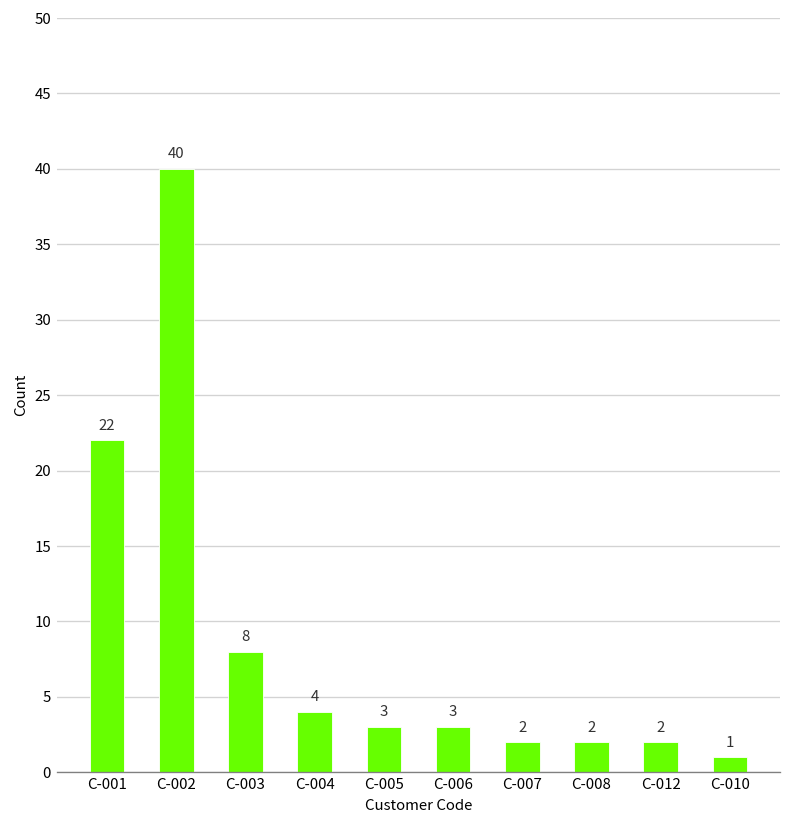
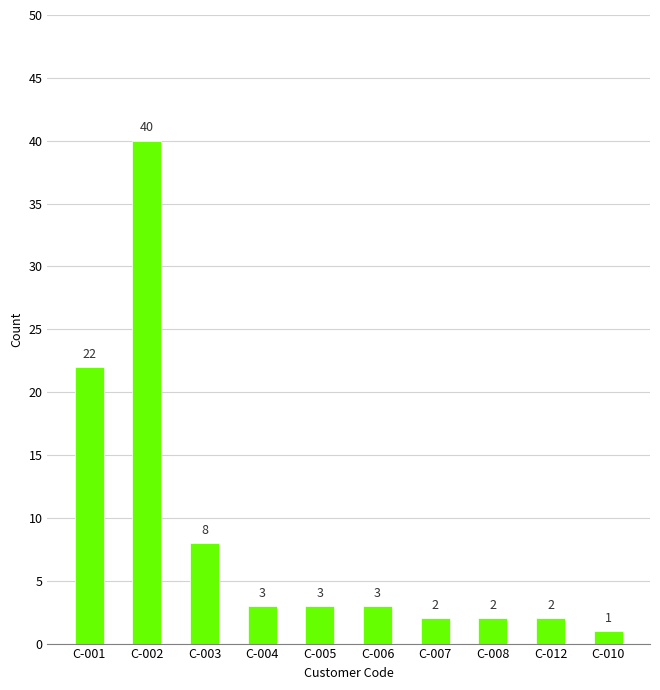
  {
    "C-001": 22,
    "C-002": 40,
    "C-003": 8,
-   "C-004": 4,
+   "C-004": 3,
    "C-005": 3,
    "C-006": 3,
    "C-007": 2,
    "C-008": 2,
    "C-012": 2,
    "C-010": 1
  }
